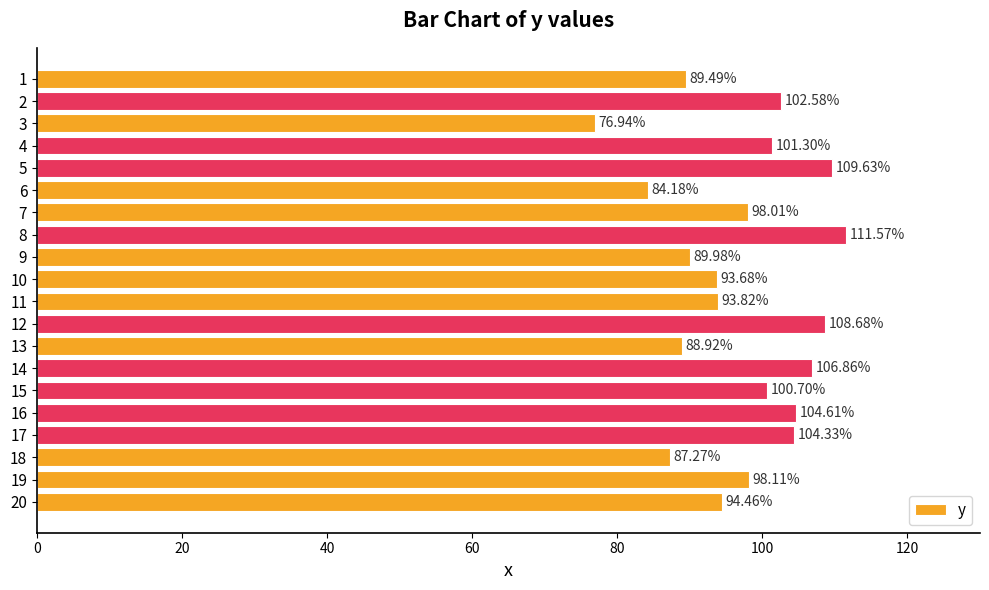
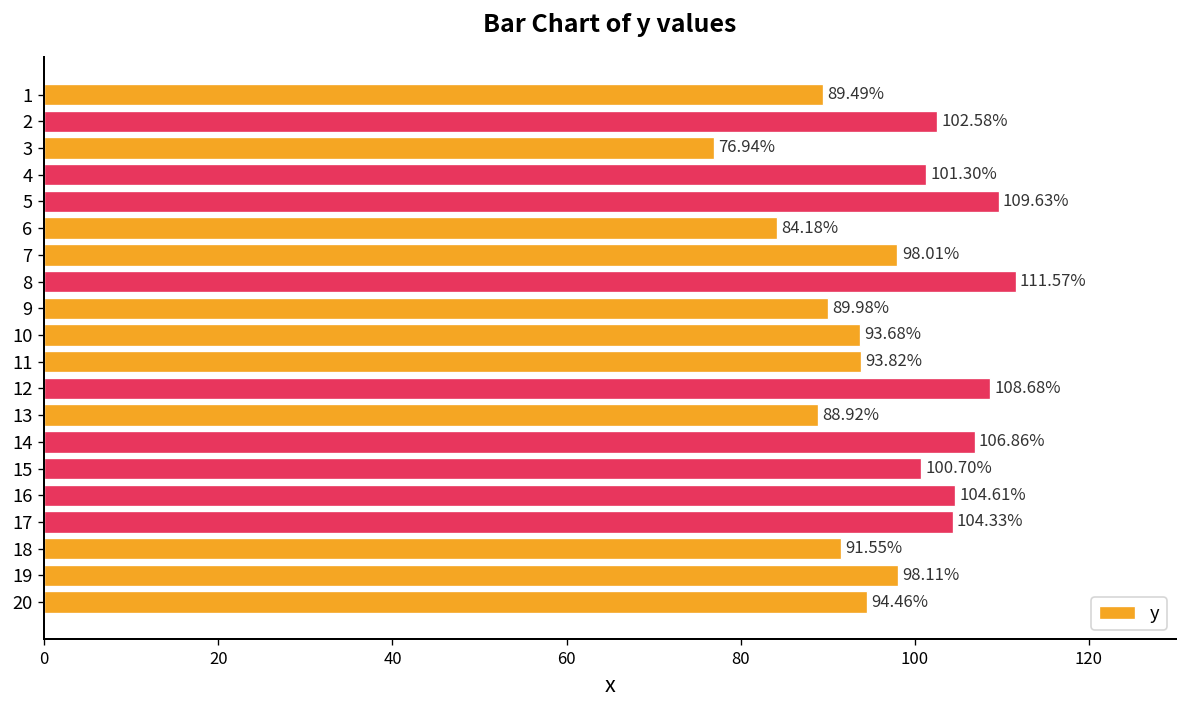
  {
    "1": "89.49%",
    "2": "102.58%",
    "3": "76.94%",
    "4": "101.30%",
    "5": "109.63%",
    "6": "84.18%",
    "7": "98.01%",
    "8": "111.57%",
    "9": "89.98%",
    "10": "93.68%",
    "11": "93.82%",
    "12": "108.68%",
    "13": "88.92%",
    "14": "106.86%",
    "15": "100.70%",
    "16": "104.61%",
    "17": "104.33%",
-   "18": "87.27%",
+   "18": "91.55%",
    "19": "98.11%",
    "20": "94.46%"
  }
